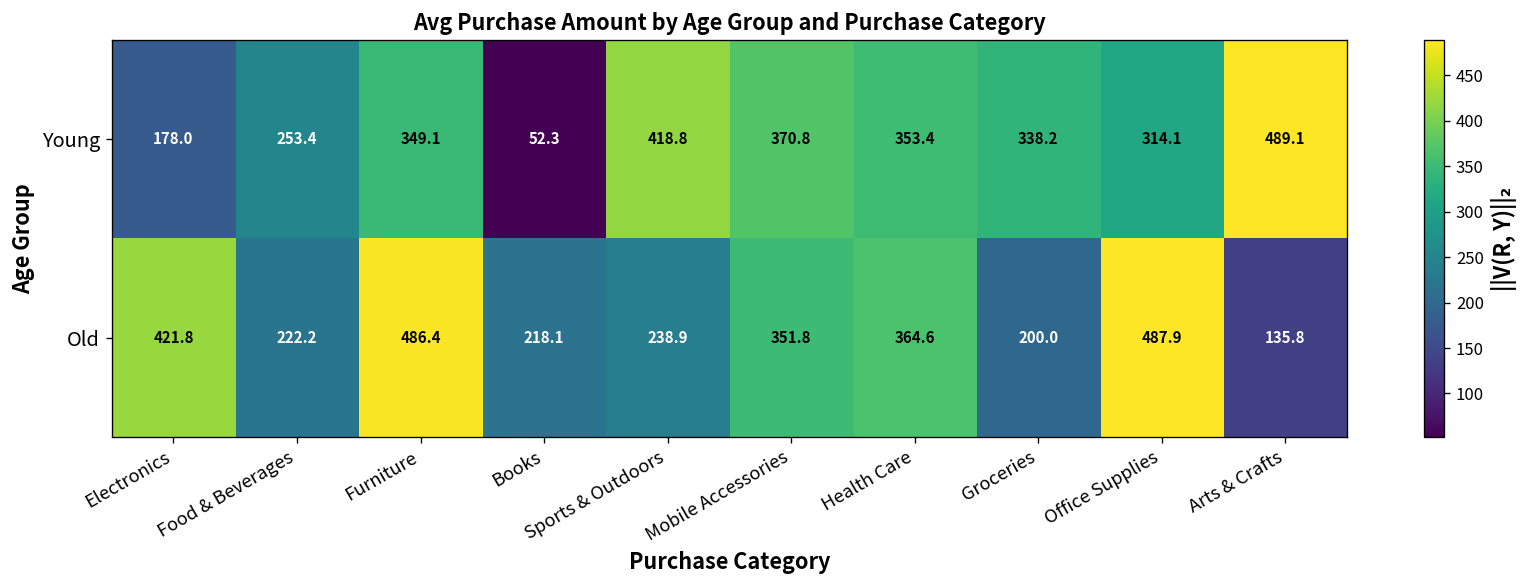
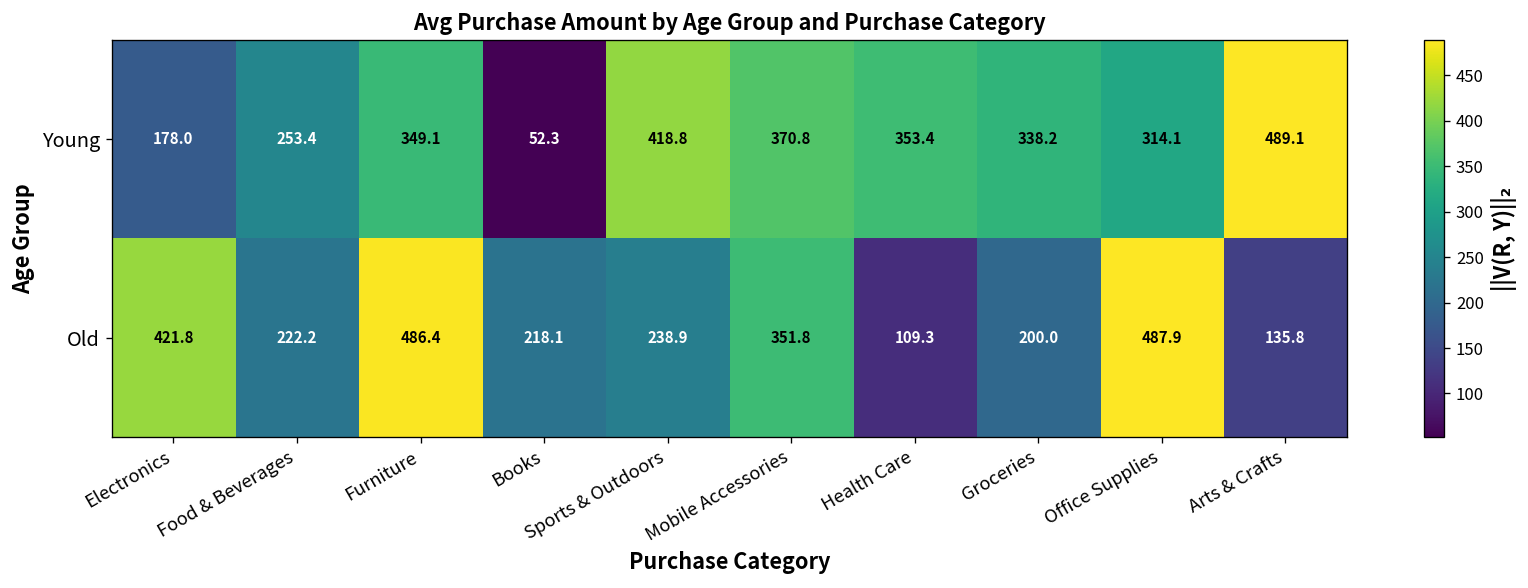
  {
    "Young": {
      "Electronics": 178.0,
      "Food & Beverages": 253.4,
      "Furniture": 349.1,
      "Books": 52.3,
      "Sports & Outdoors": 418.8,
      "Mobile Accessories": 370.8,
      "Health Care": 353.4,
      "Groceries": 338.2,
      "Office Supplies": 314.1,
      "Arts & Crafts": 489.1
    },
    "Old": {
      "Electronics": 421.8,
      "Food & Beverages": 222.2,
      "Furniture": 486.4,
      "Books": 218.1,
      "Sports & Outdoors": 238.9,
      "Mobile Accessories": 351.8,
-     "Health Care": 364.6,
+     "Health Care": 109.3,
      "Groceries": 200.0,
      "Office Supplies": 487.9,
      "Arts & Crafts": 135.8
    }
  }
